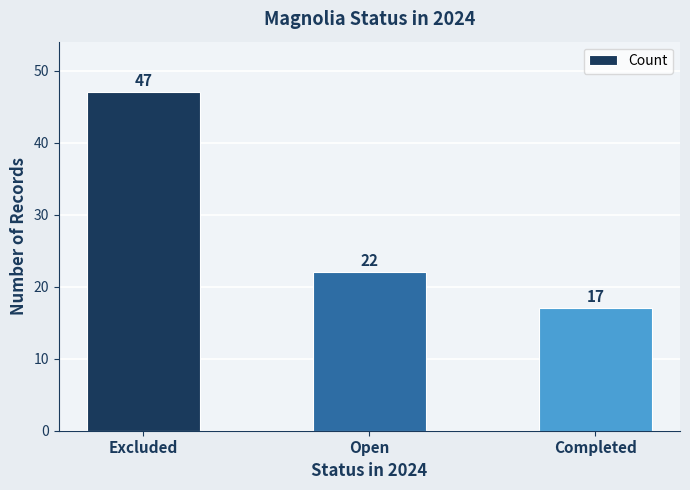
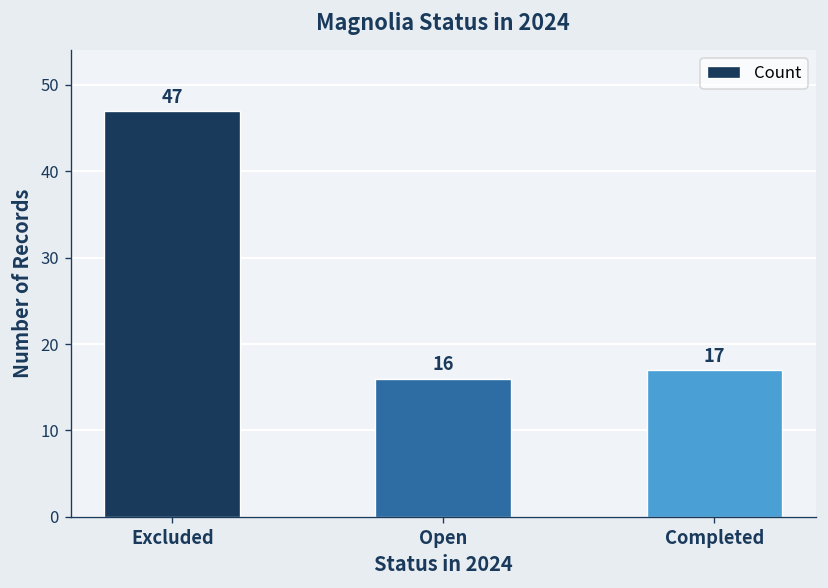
  {
    "Excluded": 47,
-   "Open": 22,
+   "Open": 16,
    "Completed": 17
  }
